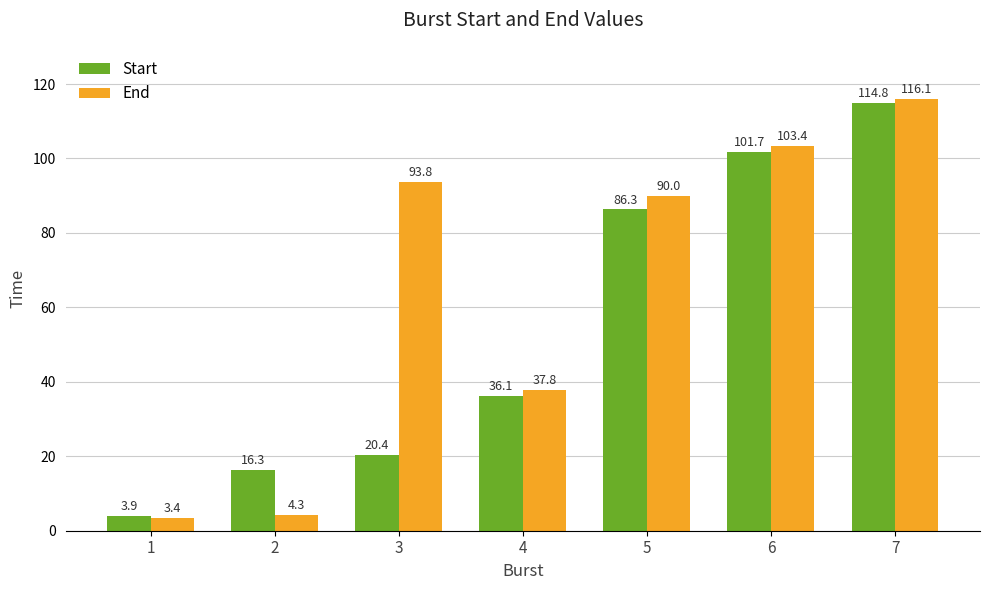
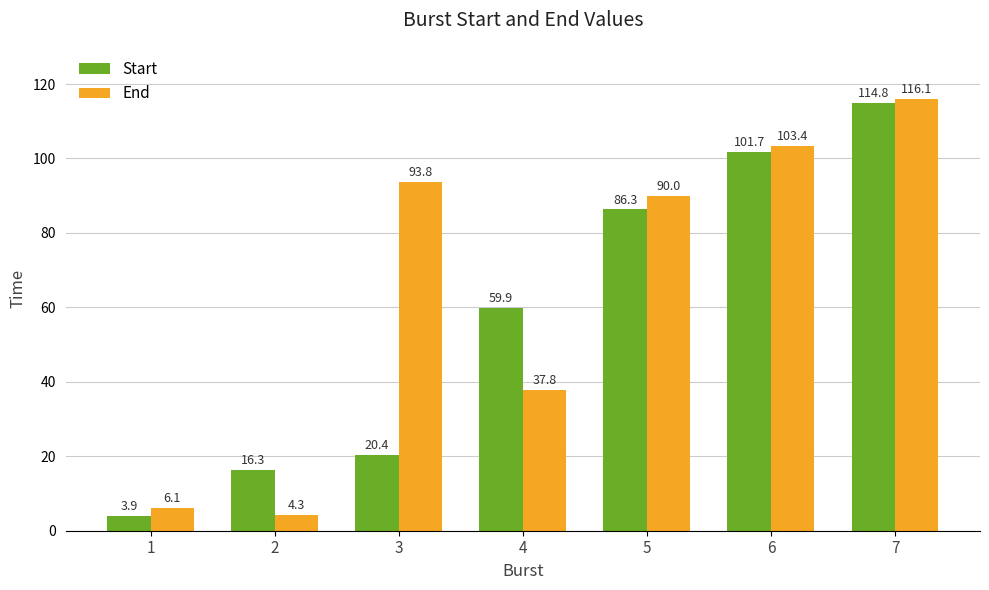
  {
    "Start": {
      "1": 3.9,
      "2": 16.3,
      "3": 20.4,
-     "4": 36.1,
+     "4": 59.9,
      "5": 86.3,
      "6": 101.7,
      "7": 114.8
    },
    "End": {
-     "1": 3.4,
+     "1": 6.1,
      "2": 4.3,
      "3": 93.8,
      "4": 37.8,
      "5": 90.0,
      "6": 103.4,
      "7": 116.1
    }
  }
